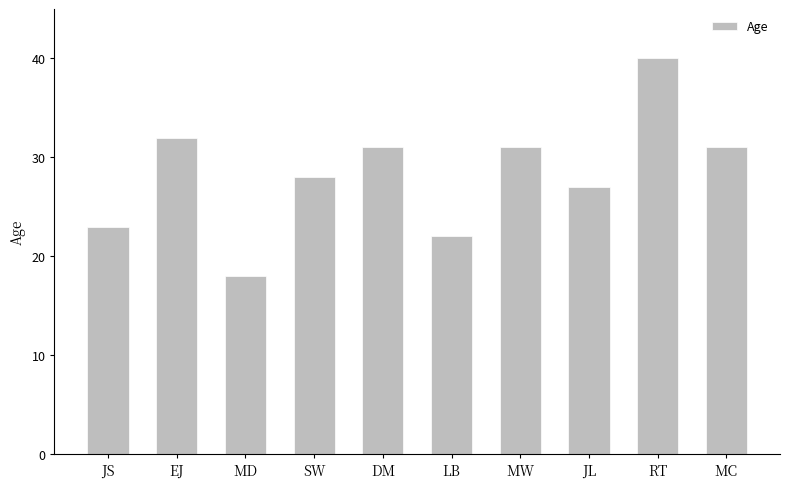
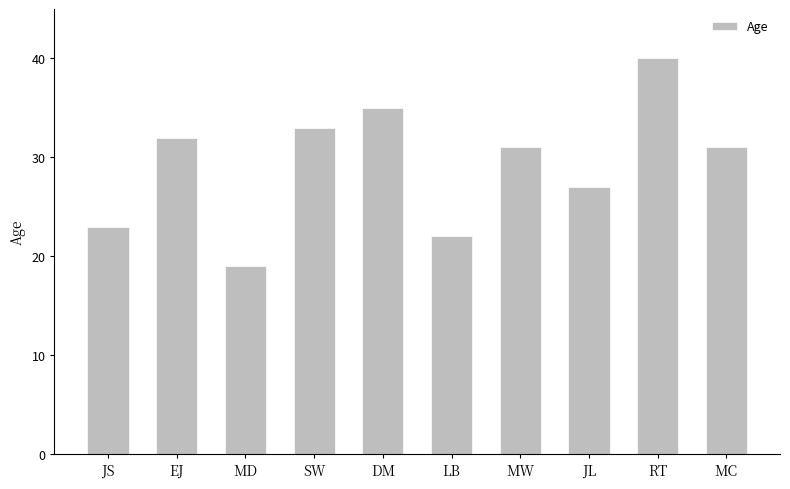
  {
    "JS": 23,
    "EJ": 32,
-   "MD": 18,
-   "SW": 28,
-   "DM": 31,
+   "MD": 19,
+   "SW": 33,
+   "DM": 35,
    "LB": 22,
    "MW": 31,
    "JL": 27,
    "RT": 40,
    "MC": 31
  }
